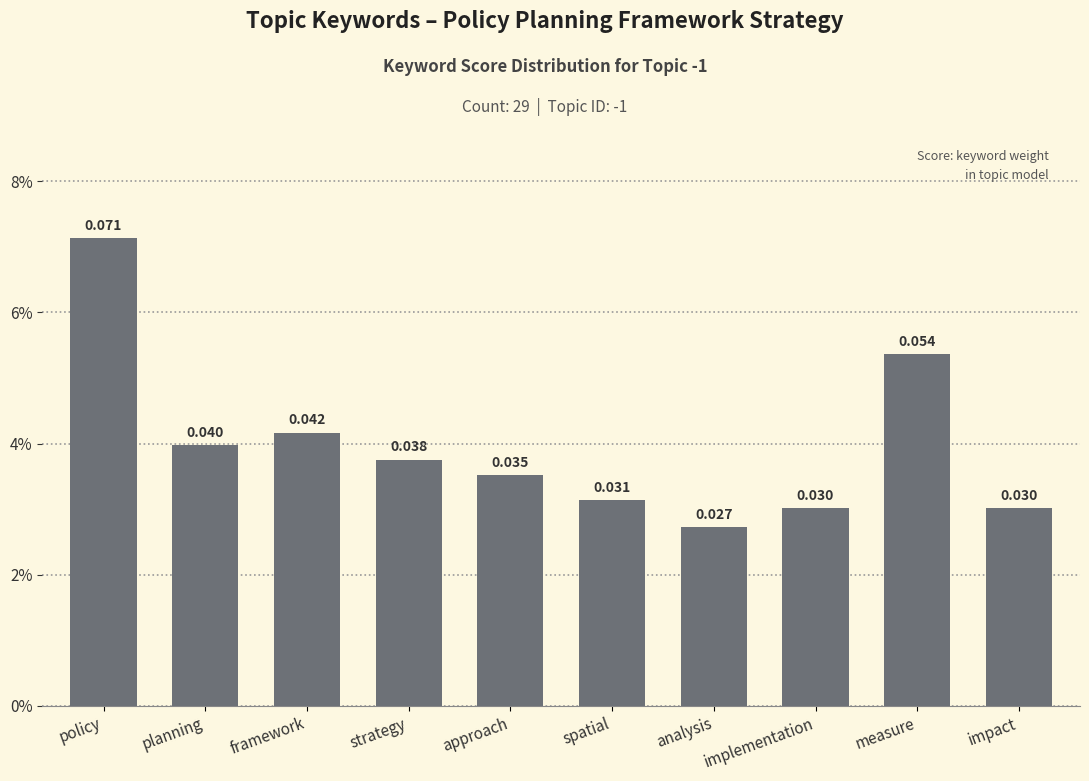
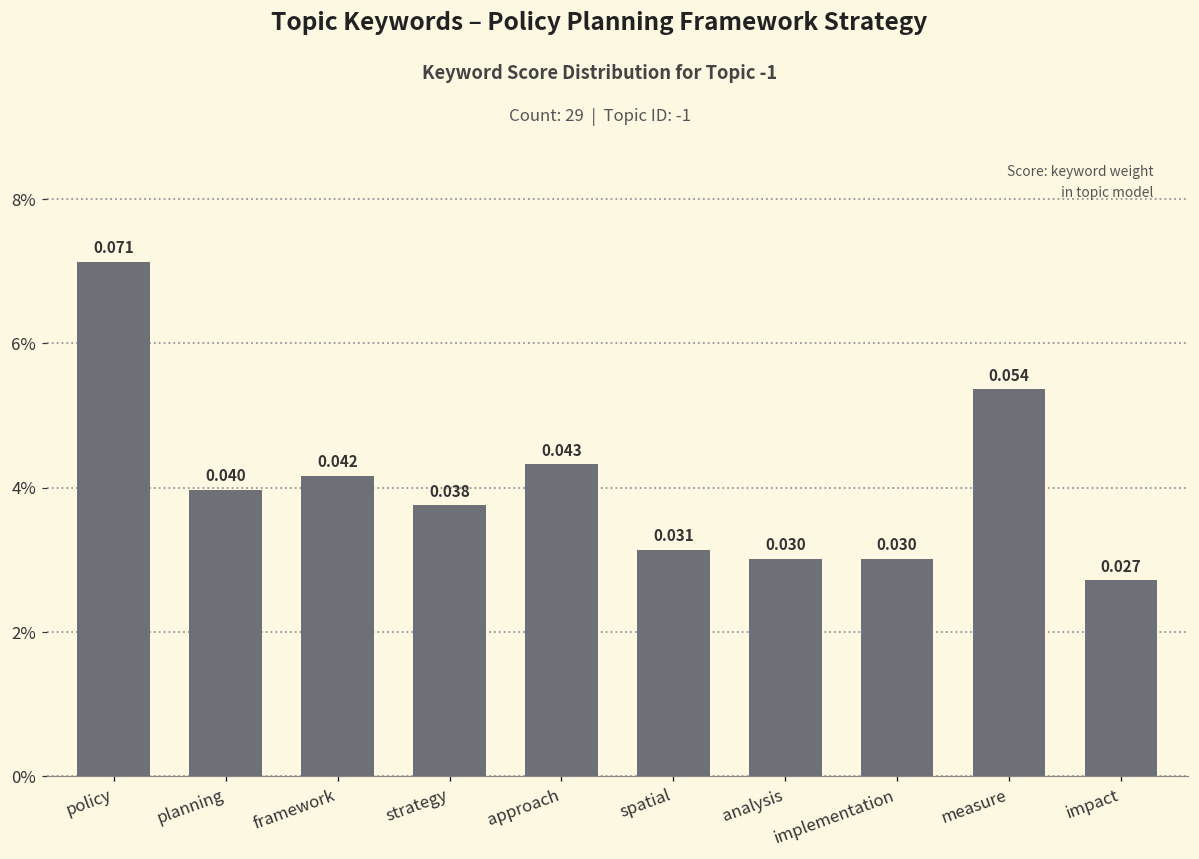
  {
    "policy": 0.071,
    "planning": 0.040,
    "framework": 0.042,
    "strategy": 0.038,
-   "approach": 0.035,
+   "approach": 0.043,
    "spatial": 0.031,
-   "analysis": 0.027,
+   "analysis": 0.030,
    "implementation": 0.030,
    "measure": 0.054,
-   "impact": 0.030
+   "impact": 0.027
  }
